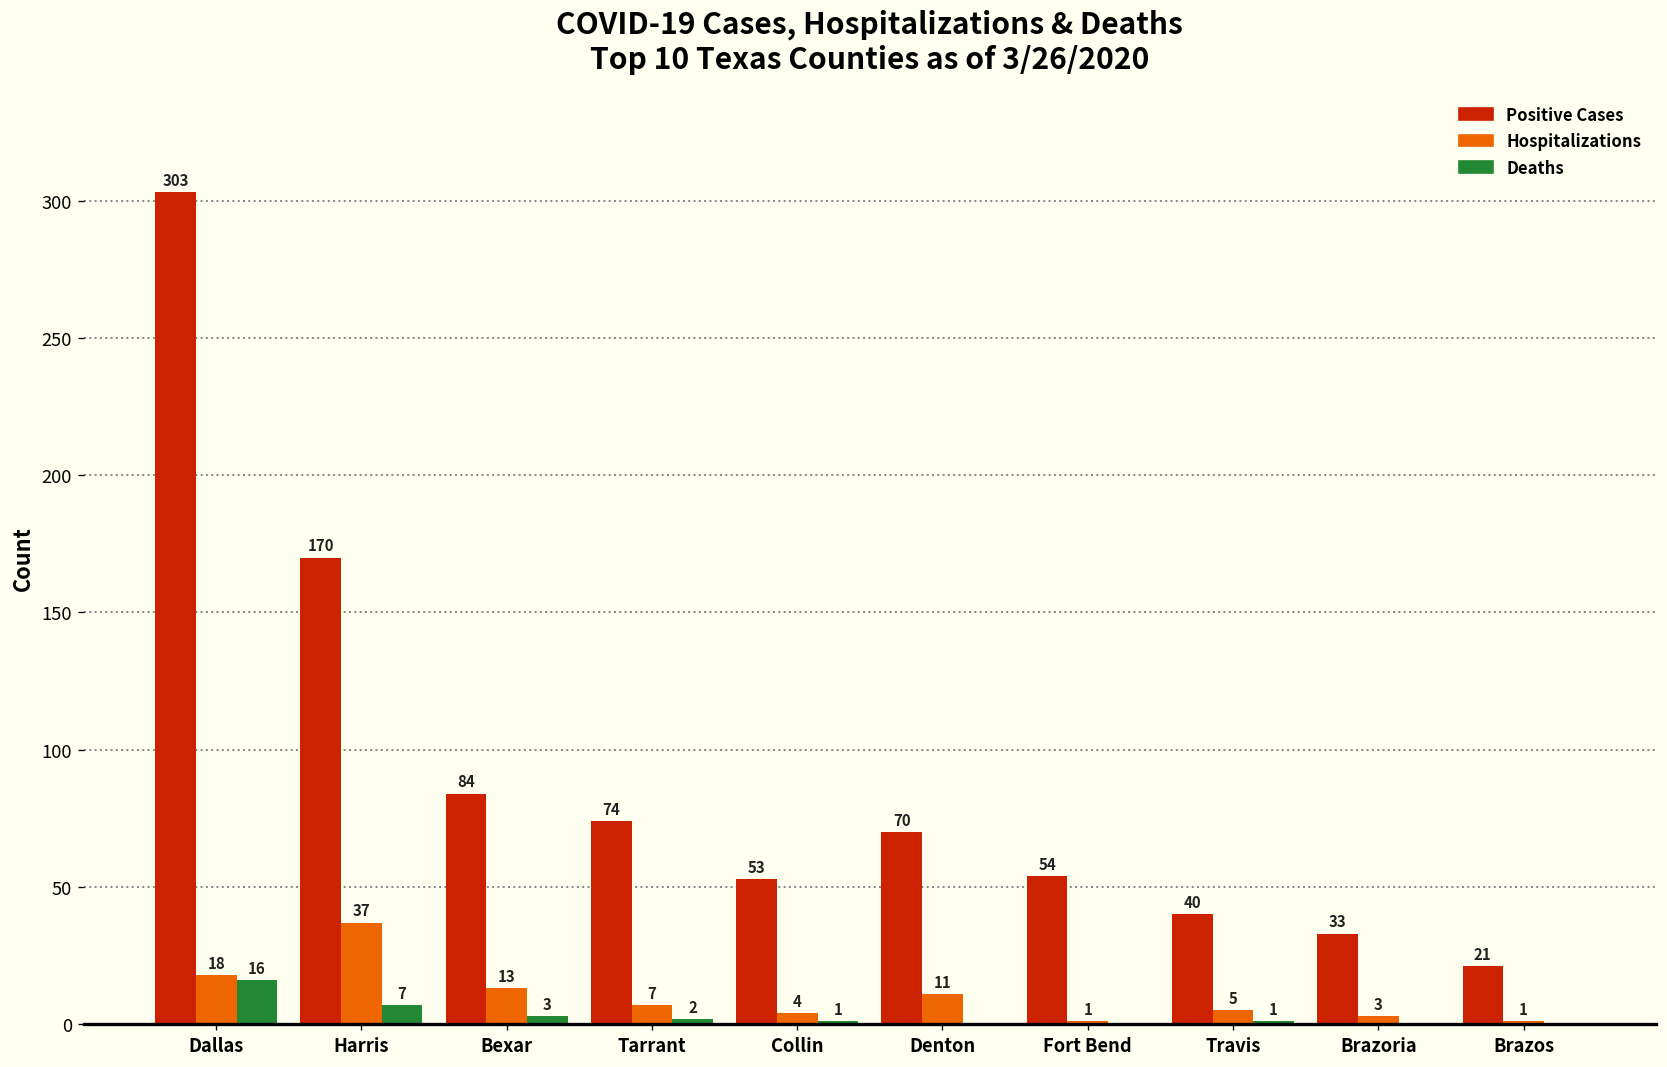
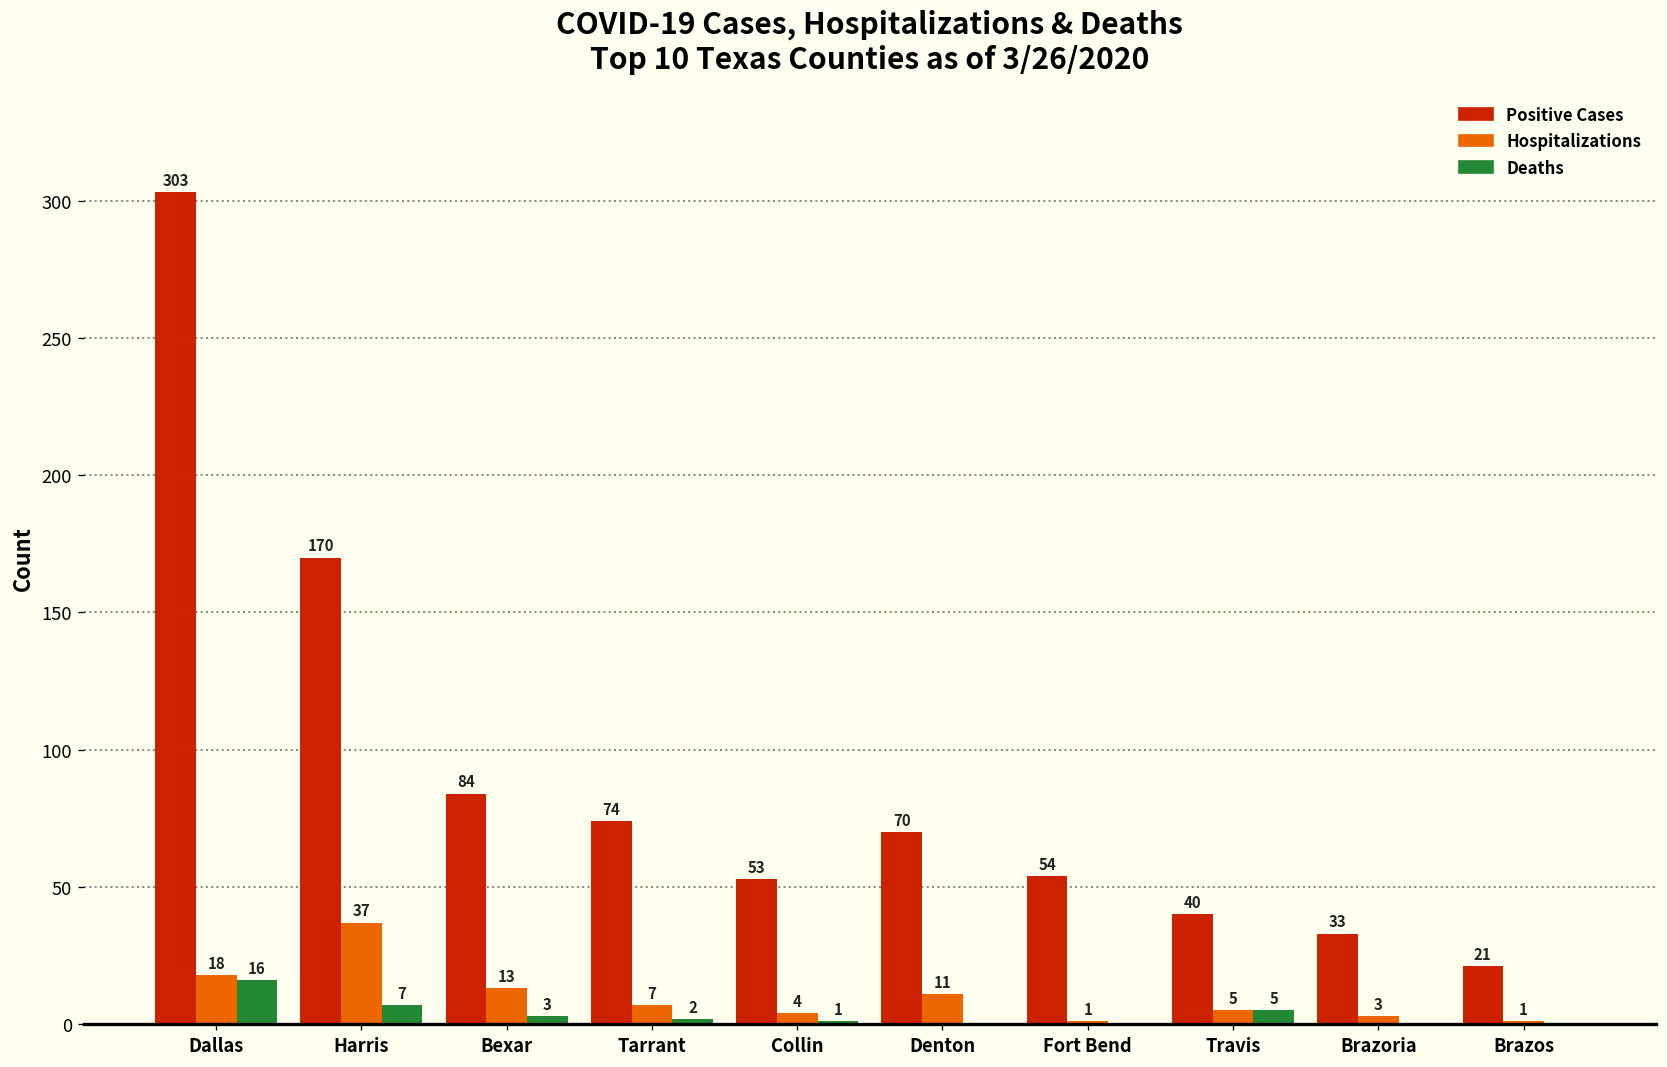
  {
    "Deaths": {
      "Dallas": 16,
      "Harris": 7,
      "Bexar": 3,
      "Tarrant": 2,
      "Collin": 1,
-     "Travis": 1
+     "Travis": 5
    }
  }
